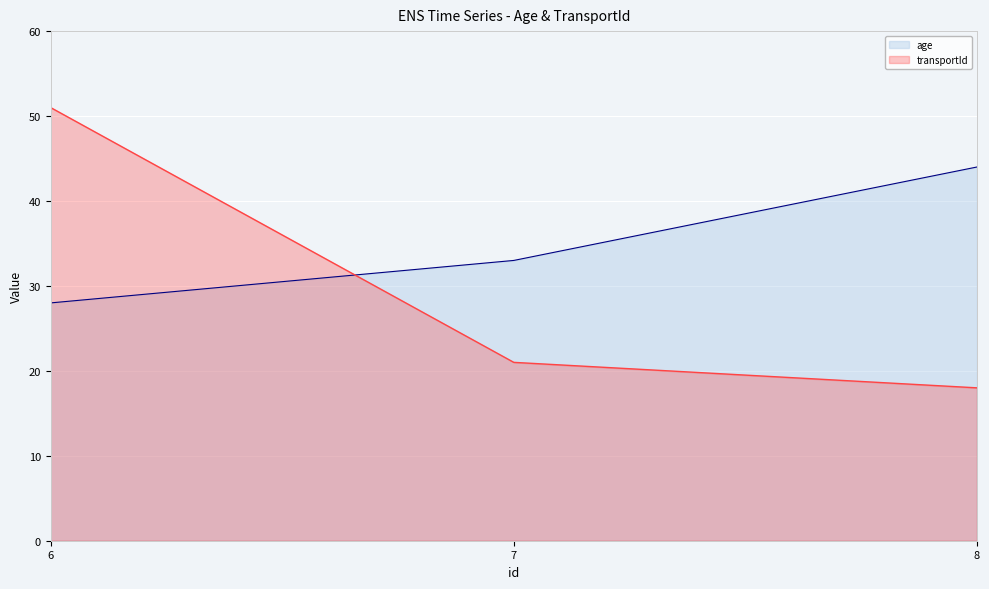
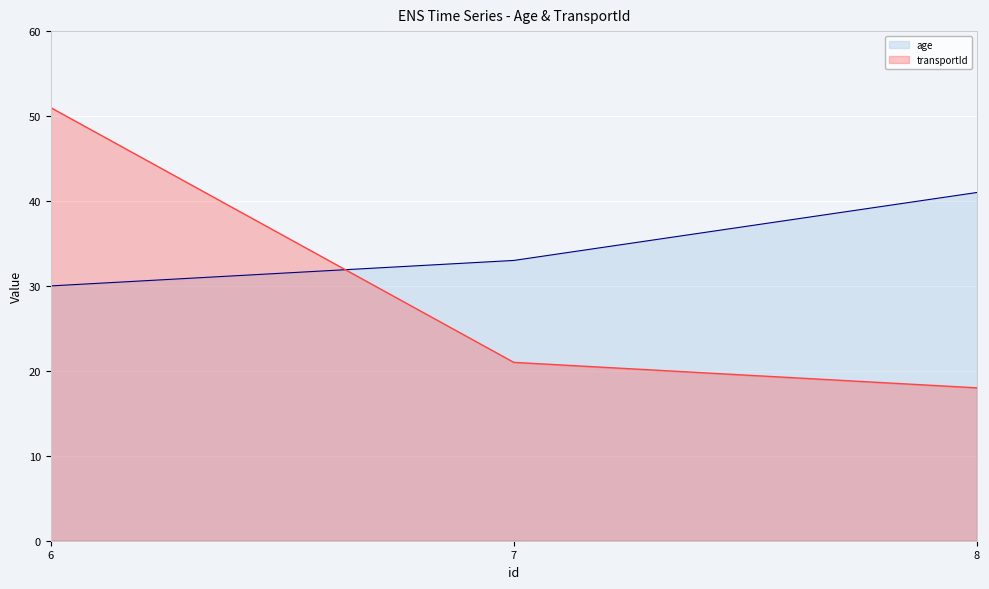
  {
    "age": {
-     "6": 28,
+     "6": 30,
      "7": 33,
-     "8": 44
+     "8": 41
    },
    "transportId": {
      "6": 51,
      "7": 21,
      "8": 18
    }
  }
